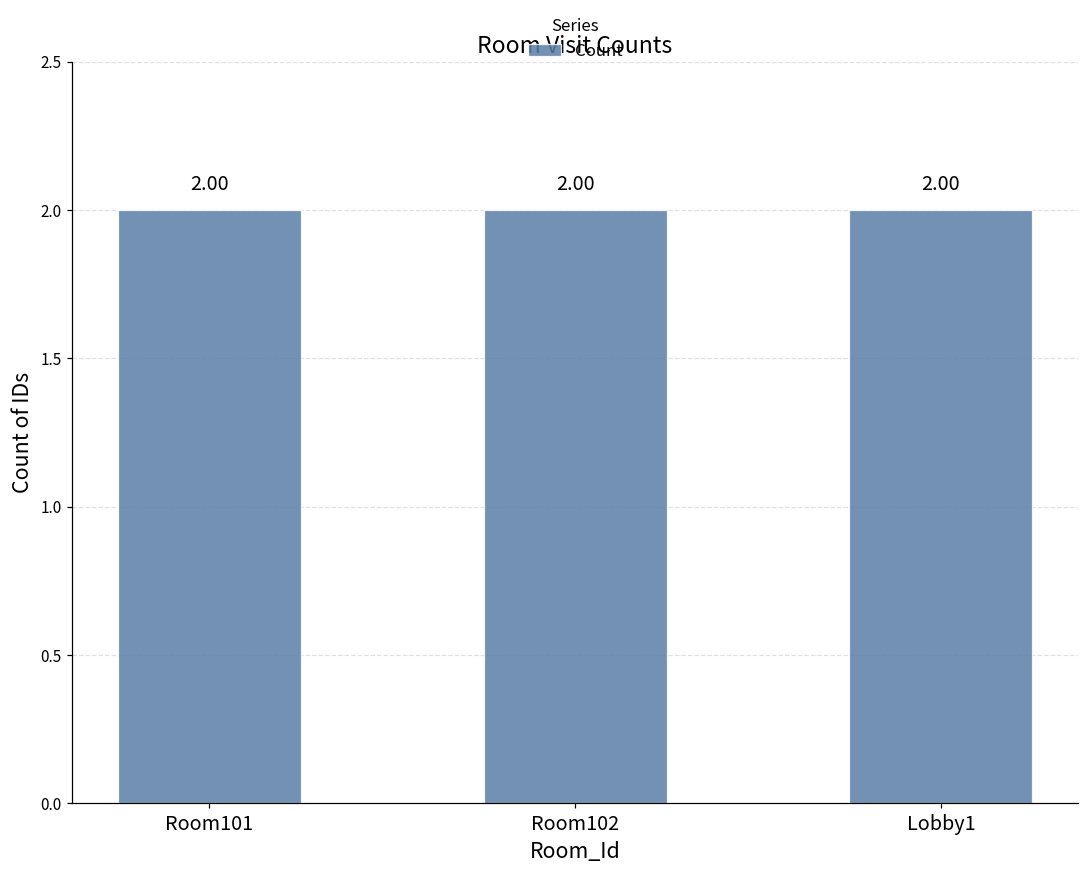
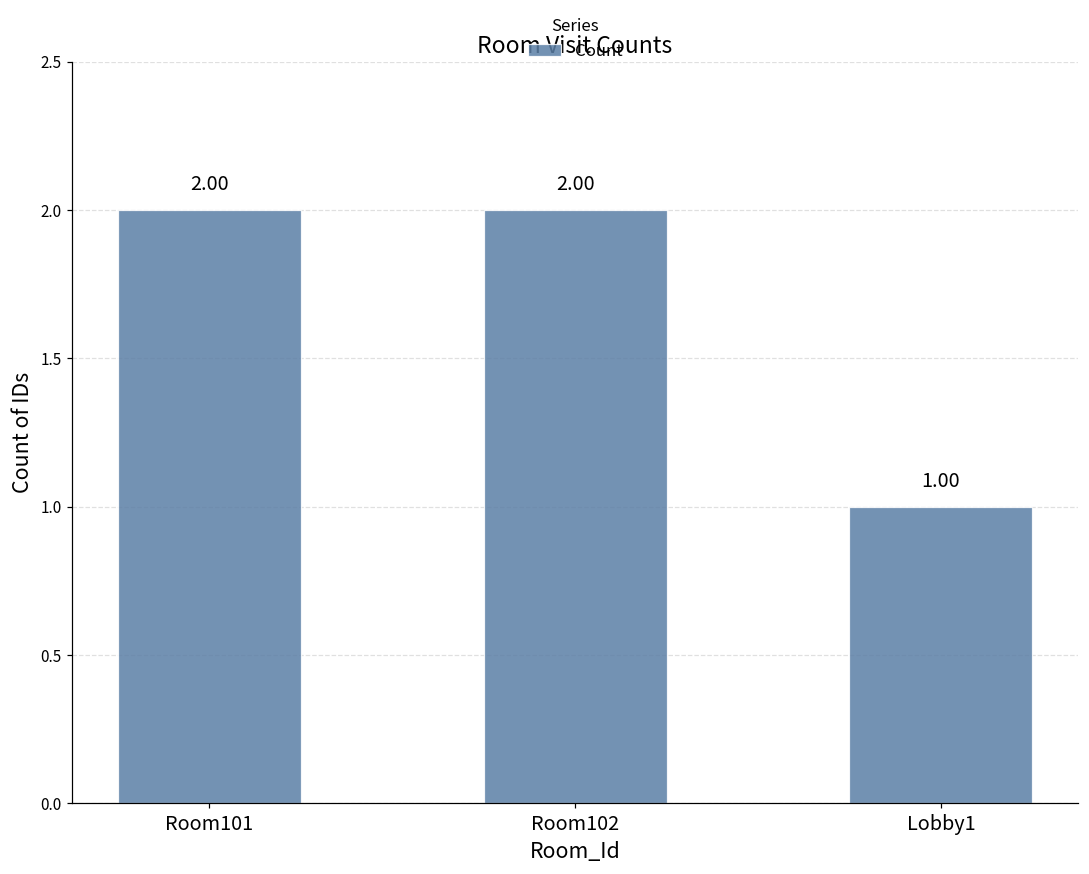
  {
    "Room101": 2.00,
    "Room102": 2.00,
-   "Lobby1": 2.00
+   "Lobby1": 1.00
  }
